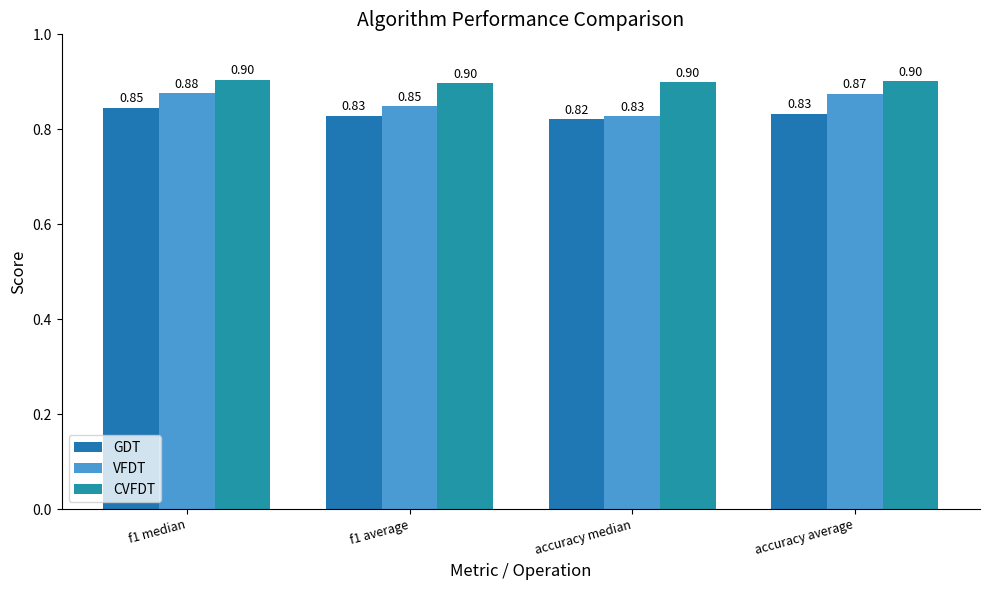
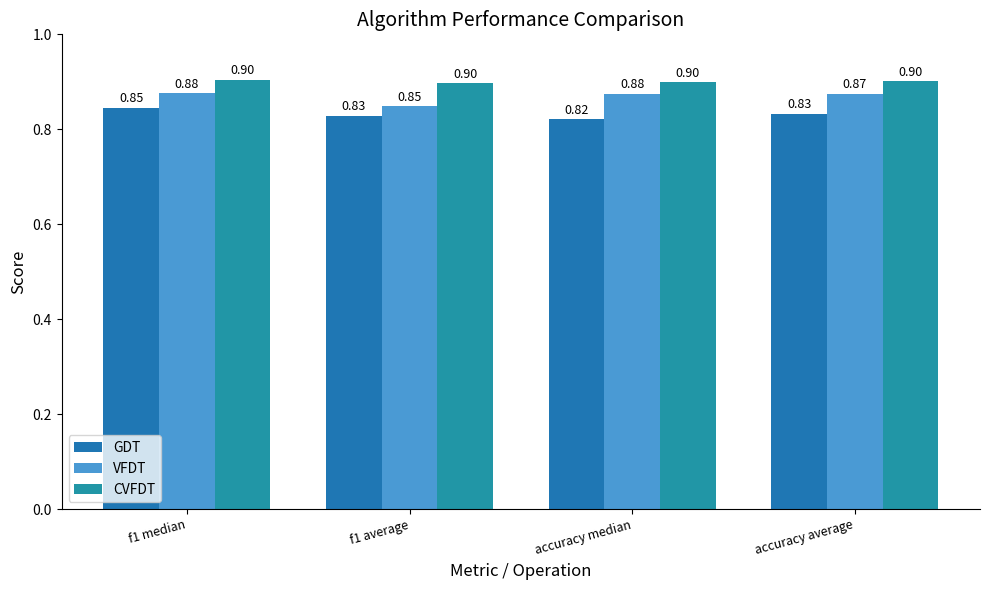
  {
    "VFDT": {
      "f1 median": 0.88,
      "f1 average": 0.85,
-     "accuracy median": 0.83,
+     "accuracy median": 0.88,
      "accuracy average": 0.87
    }
  }
